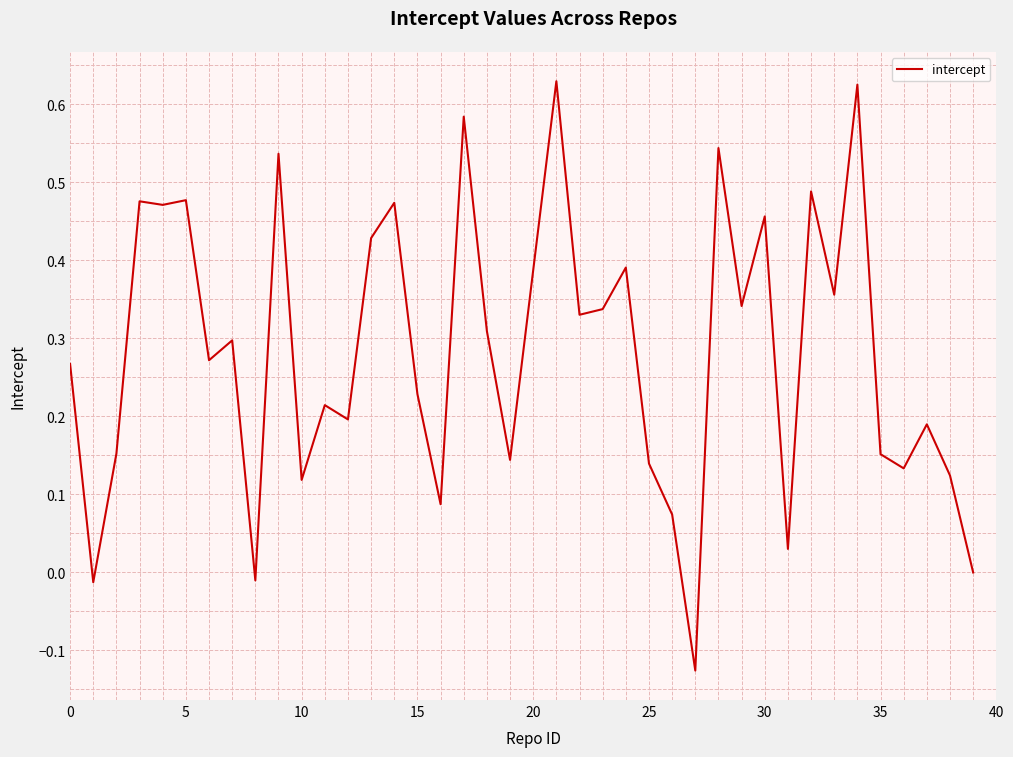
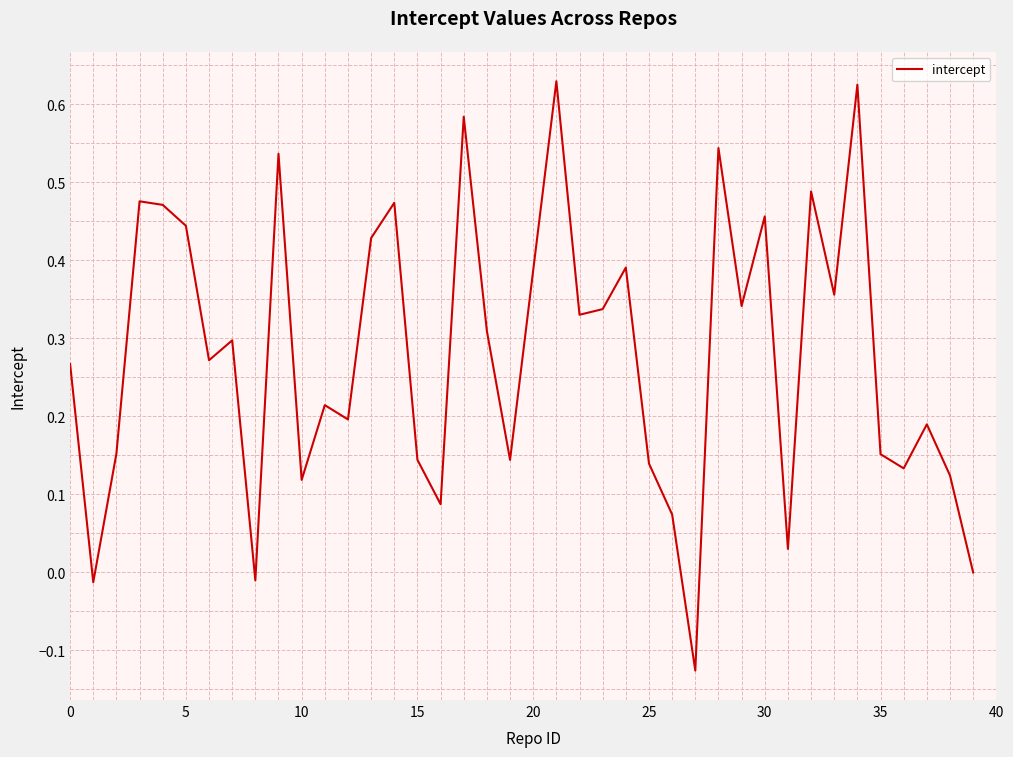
  {
    "0": 0.27,
-   "5": 0.48,
+   "5": 0.44,
    "10": 0.12,
-   "15": 0.23,
+   "15": 0.14,
    "20": 0.39,
    "25": 0.14,
    "30": 0.46,
    "35": 0.15
  }
